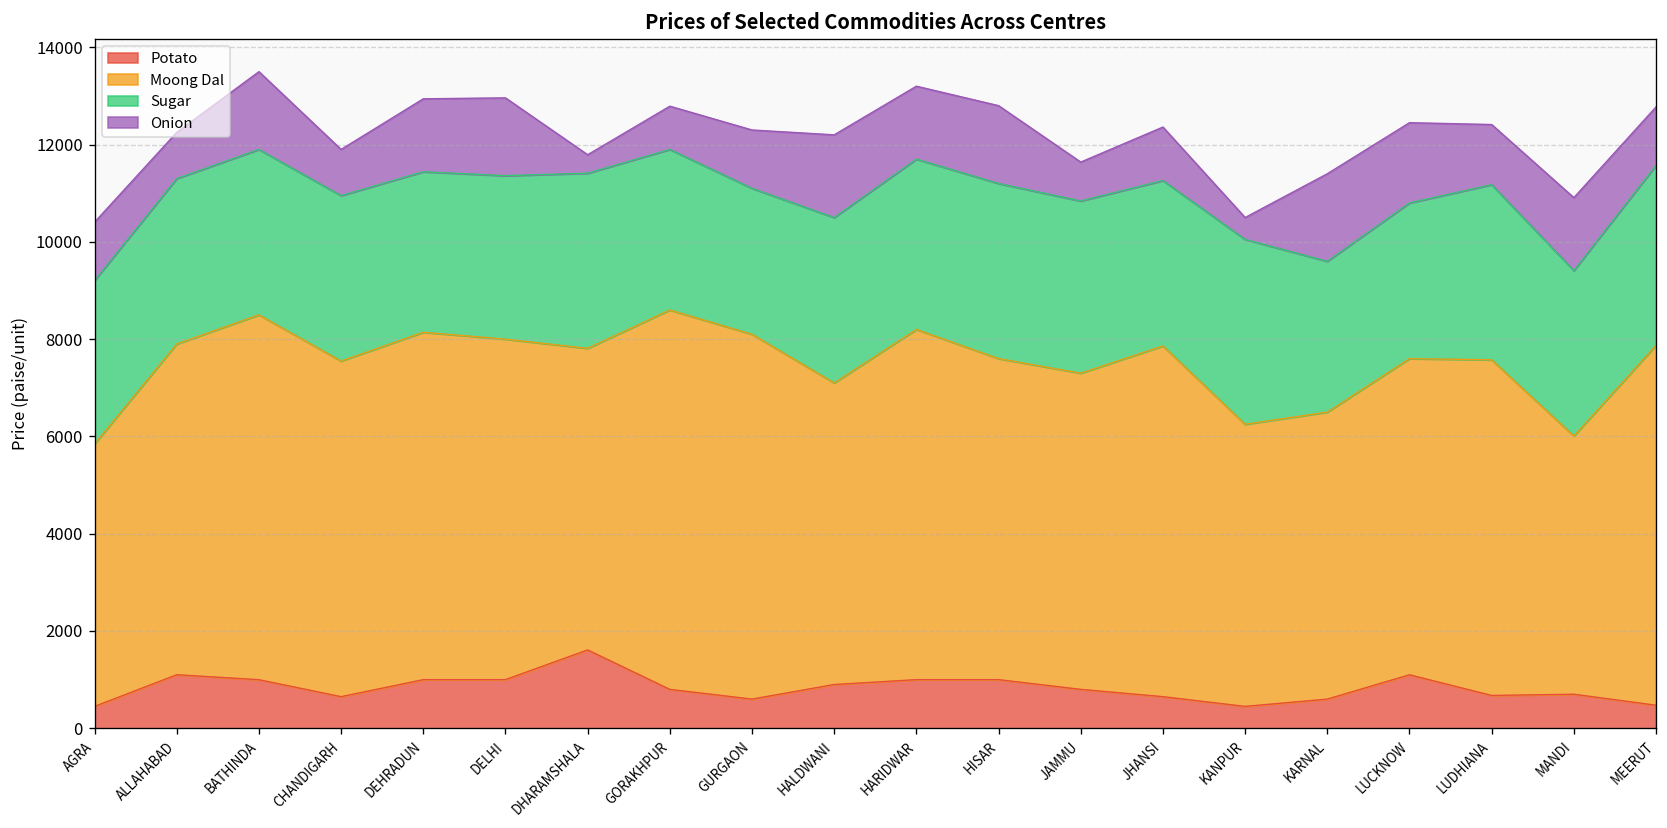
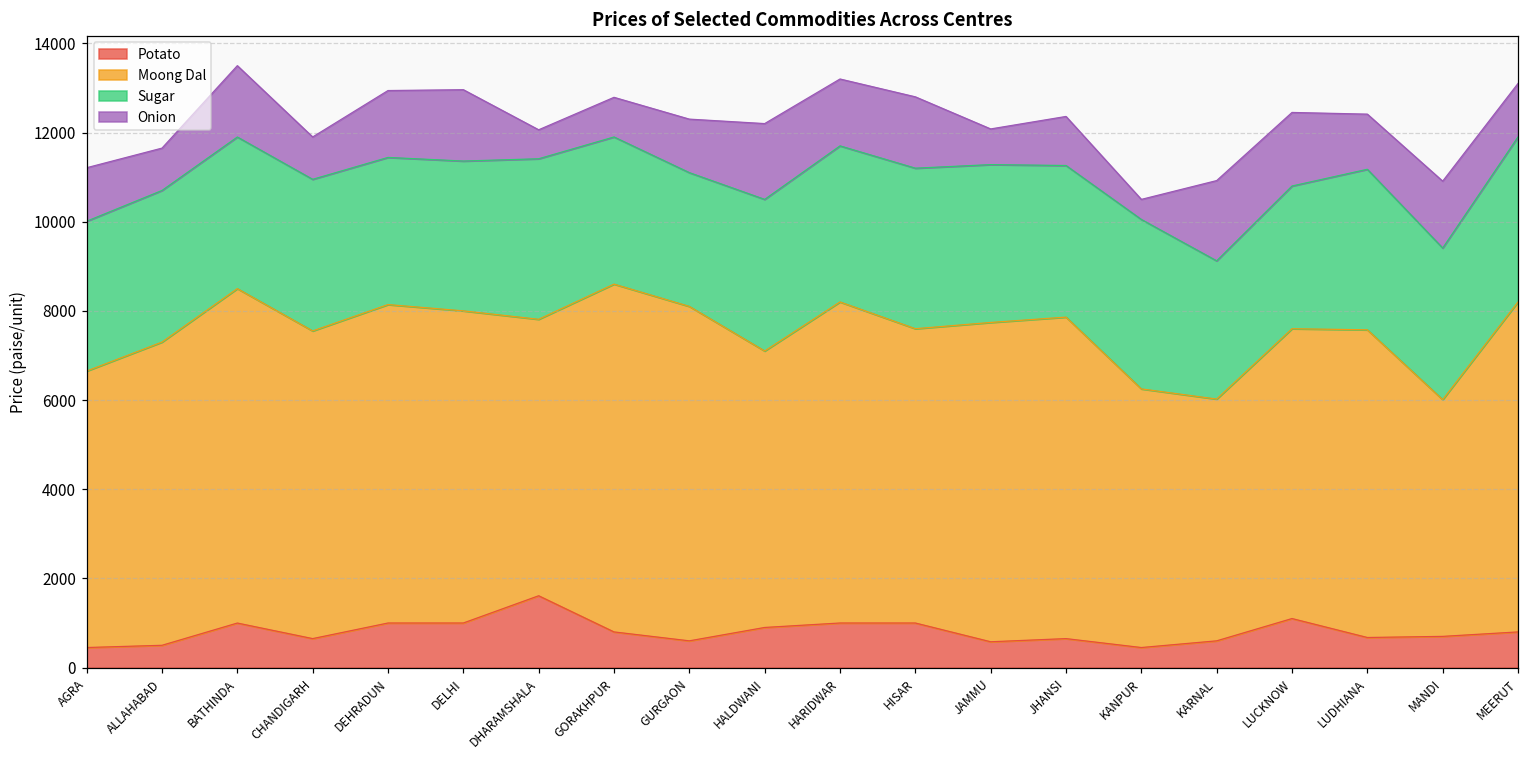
  {
    "Potato": {
      "AGRA": 500,
-     "ALLAHABAD": 1100,
+     "ALLAHABAD": 500,
      "BATHINDA": 1000,
      "CHANDIGARH": 700,
      "DEHRADUN": 1000,
      "DELHI": 1000,
      "DHARAMSHALA": 1600,
      "GORAKHPUR": 800,
      "GURGAON": 600,
      "HALDWANI": 900,
      "HARIDWAR": 1000,
      "HISAR": 1000,
-     "JAMMU": 800,
+     "JAMMU": 600,
      "JHANSI": 700,
      "KANPUR": 500,
      "KARNAL": 600,
      "LUCKNOW": 1100,
      "LUDHIANA": 700,
      "MANDI": 700,
-     "MEERUT": 500
+     "MEERUT": 800
    },
    "Moong Dal": {
-     "AGRA": 5400,
+     "AGRA": 6200,
      "ALLAHABAD": 6800,
      "BATHINDA": 7500,
      "CHANDIGARH": 6900,
      "DEHRADUN": 7100,
      "DELHI": 7000,
      "DHARAMSHALA": 6200,
      "GORAKHPUR": 7800,
      "GURGAON": 7500,
      "HALDWANI": 6200,
      "HARIDWAR": 7200,
      "HISAR": 6600,
-     "JAMMU": 6500,
+     "JAMMU": 7200,
      "JHANSI": 7200,
      "KANPUR": 5800,
-     "KARNAL": 5900,
+     "KARNAL": 5400,
      "LUCKNOW": 6500,
      "LUDHIANA": 6900,
      "MANDI": 5300,
      "MEERUT": 7400
    },
    "Sugar": {
      "AGRA": 3400,
      "ALLAHABAD": 3400,
      "BATHINDA": 3400,
      "CHANDIGARH": 3400,
      "DEHRADUN": 3300,
      "DELHI": 3400,
      "DHARAMSHALA": 3600,
      "GORAKHPUR": 3300,
      "GURGAON": 3000,
      "HALDWANI": 3400,
      "HARIDWAR": 3500,
      "HISAR": 3600,
      "JAMMU": 3500,
      "JHANSI": 3400,
      "KANPUR": 3800,
      "KARNAL": 3100,
      "LUCKNOW": 3200,
      "LUDHIANA": 3600,
      "MANDI": 3400,
      "MEERUT": 3700
    },
    "Onion": {
      "AGRA": 1200,
      "BATHINDA": 1600,
      "CHANDIGARH": 1000,
      "DEHRADUN": 1500,
      "DELHI": 1600,
-     "DHARAMSHALA": 400,
+     "DHARAMSHALA": 700,
      "GORAKHPUR": 900,
      "GURGAON": 1200,
      "HALDWANI": 1700,
      "HARIDWAR": 1500,
      "HISAR": 1600,
      "JAMMU": 800,
      "JHANSI": 1100,
      "KANPUR": 500,
      "KARNAL": 1800,
      "LUCKNOW": 1700,
      "LUDHIANA": 1200,
      "MANDI": 1500,
      "MEERUT": 1200
    }
  }
